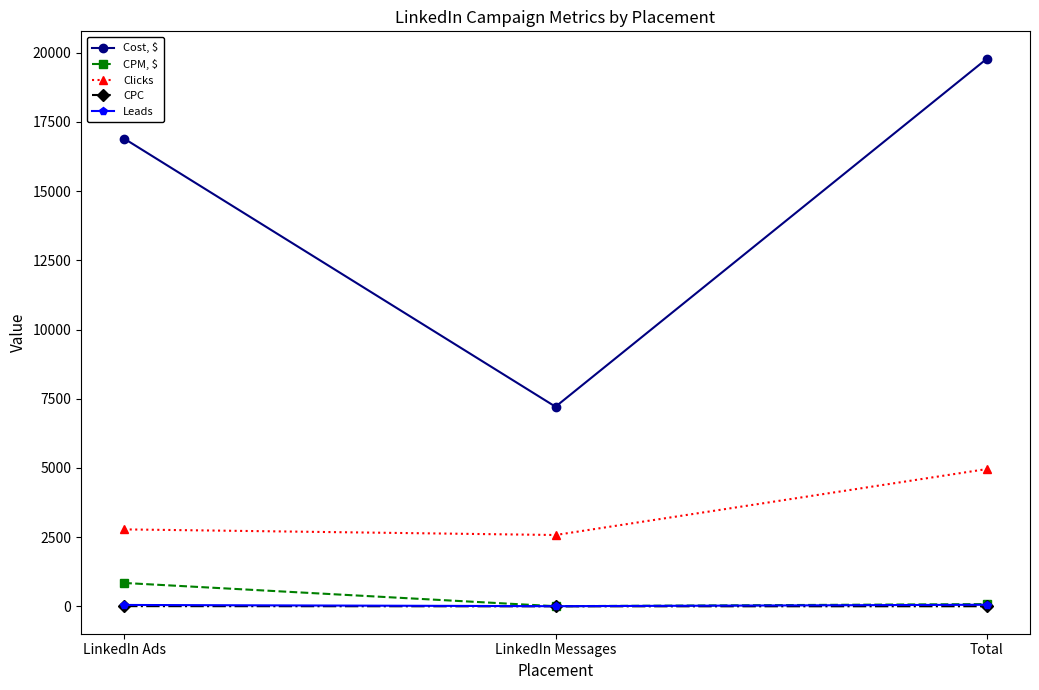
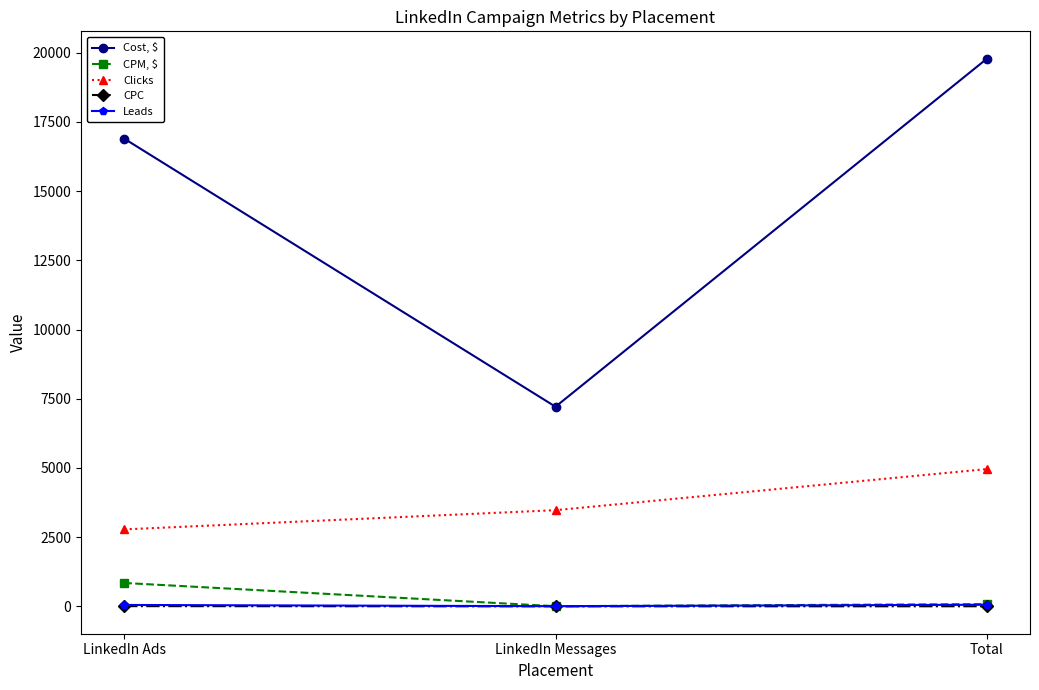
  {
    "Cost, $": {
      "LinkedIn Ads": 16900,
      "LinkedIn Messages": 7200,
      "Total": 19800
    },
    "CPM, $": {
      "LinkedIn Ads": 800
    },
    "Clicks": {
      "LinkedIn Ads": 2800,
-     "LinkedIn Messages": 2600,
+     "LinkedIn Messages": 3500,
      "Total": 5000
    }
  }
